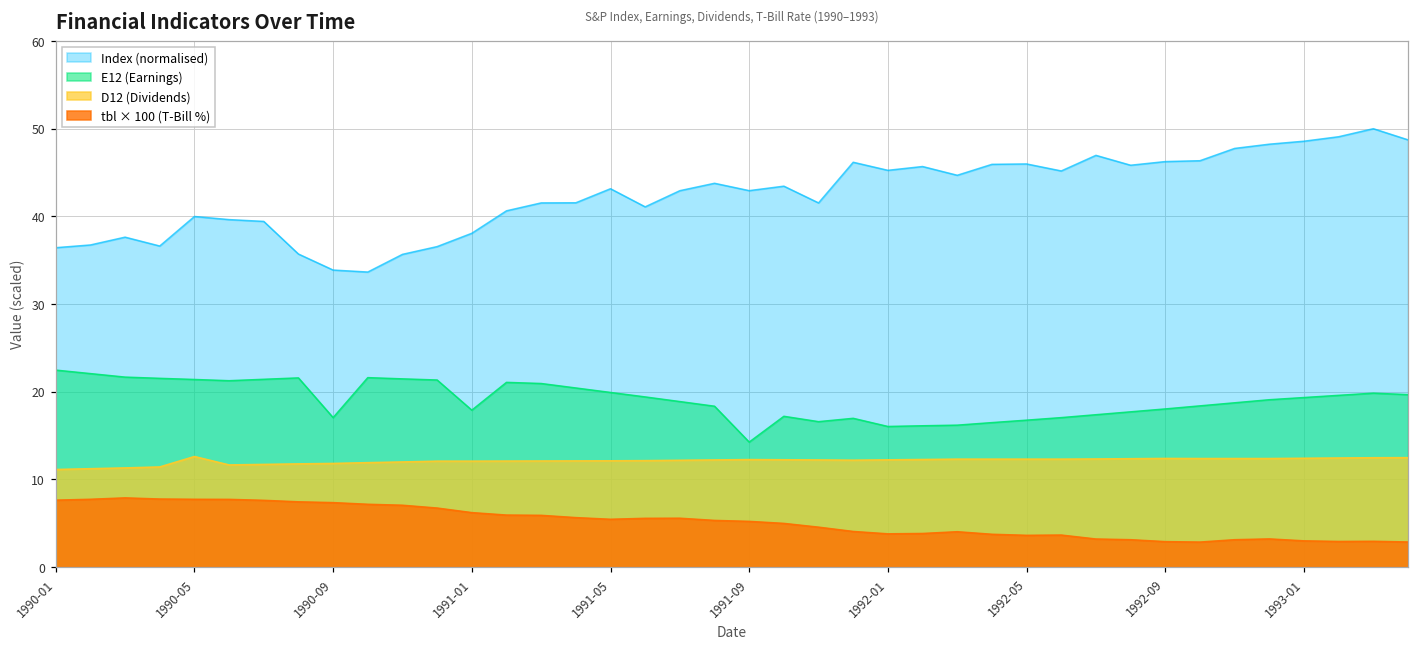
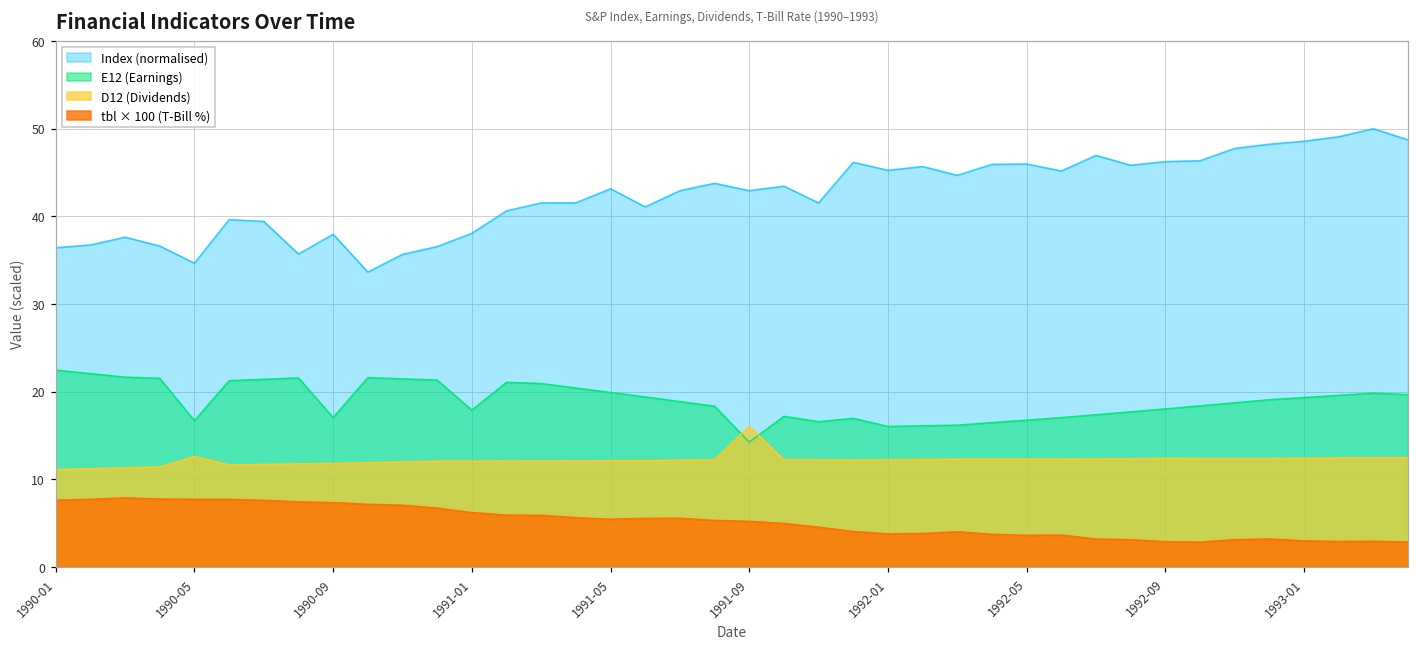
  {
    "Index (normalised)": {
      "1990-01": 36,
-     "1990-05": 40,
-     "1990-09": 34,
+     "1990-05": 35,
+     "1990-09": 38,
      "1991-01": 38,
      "1991-05": 43,
      "1991-09": 43,
      "1992-01": 45,
      "1992-05": 46,
      "1992-09": 46,
      "1993-01": 49
    },
    "E12 (Earnings)": {
      "1990-01": 22,
-     "1990-05": 21,
+     "1990-05": 17,
      "1990-09": 17,
      "1991-01": 18,
      "1991-05": 20,
      "1991-09": 14,
      "1992-01": 16,
      "1992-05": 17,
      "1992-09": 18,
      "1993-01": 19
    },
    "D12 (Dividends)": {
      "1990-01": 11,
      "1990-05": 13,
      "1990-09": 12,
      "1991-01": 12,
      "1991-05": 12,
-     "1991-09": 12,
+     "1991-09": 16,
      "1992-01": 12,
      "1992-05": 12,
      "1992-09": 12,
      "1993-01": 12
    },
    "tbl × 100 (T-Bill %)": {
      "1990-01": 8,
      "1990-05": 8,
      "1990-09": 7,
      "1991-01": 6,
      "1991-05": 5,
      "1991-09": 5,
      "1992-01": 4,
      "1992-05": 4,
      "1992-09": 3,
      "1993-01": 3
    }
  }
